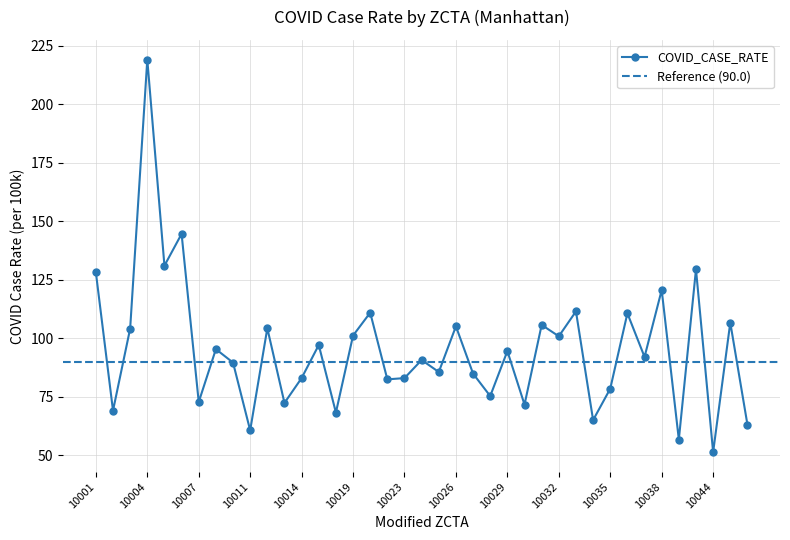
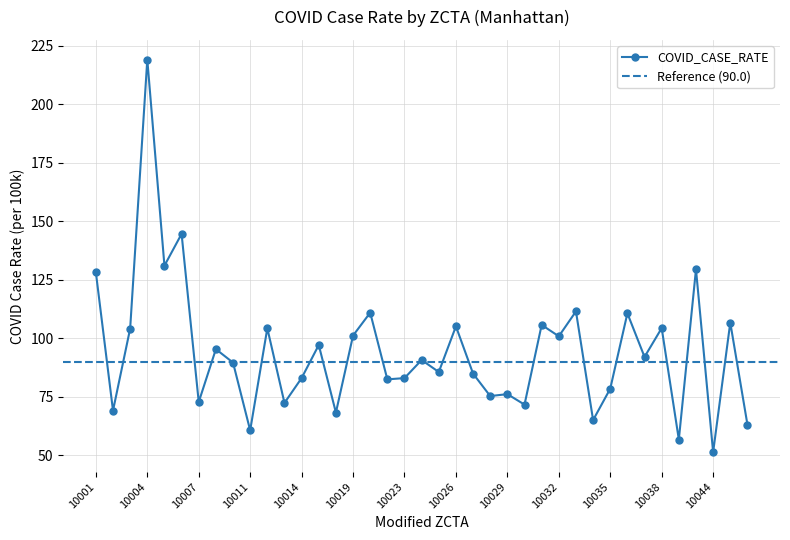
  {
    "10001": 128,
    "10004": 219,
    "10007": 73,
    "10011": 61,
    "10014": 83,
    "10019": 101,
    "10023": 83,
    "10026": 105,
-   "10029": 95,
+   "10029": 76,
    "10032": 101,
    "10035": 78,
-   "10038": 121,
+   "10038": 104,
    "10044": 51
  }
